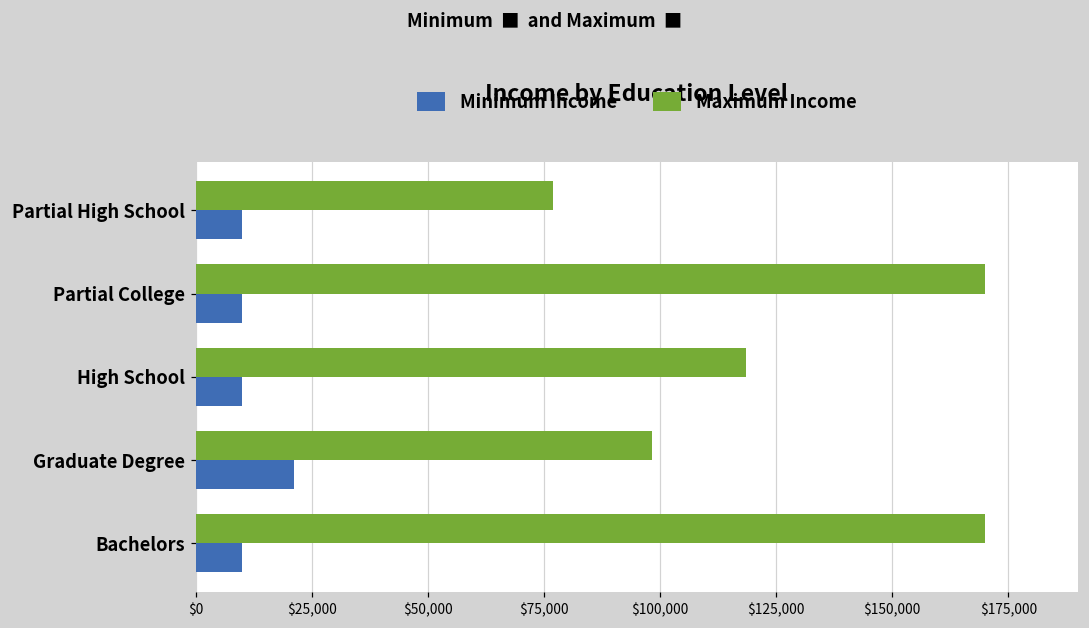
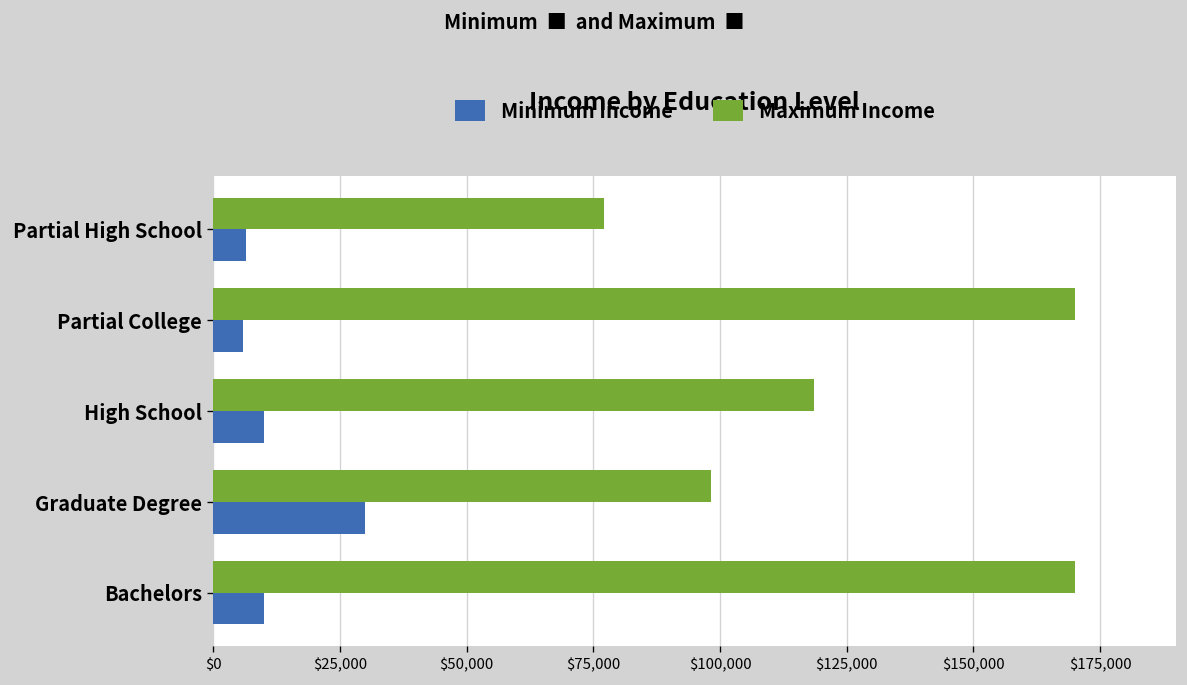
  {
    "Minimum Income": {
-     "Partial High School": "$10,000",
-     "Partial College": "$10,000",
+     "Partial High School": "$6,000",
+     "Partial College": "$6,000",
      "High School": "$10,000",
-     "Graduate Degree": "$21,000",
+     "Graduate Degree": "$30,000",
      "Bachelors": "$10,000"
    },
    "Maximum Income": {
      "Partial High School": "$77,000",
      "Partial College": "$170,000",
      "High School": "$118,000",
      "Graduate Degree": "$98,000",
      "Bachelors": "$170,000"
    }
  }
